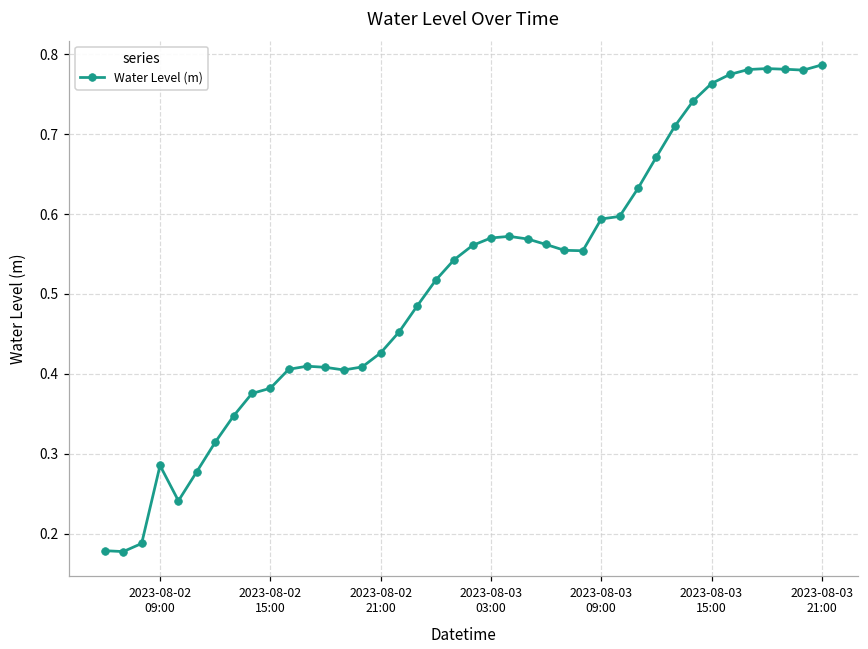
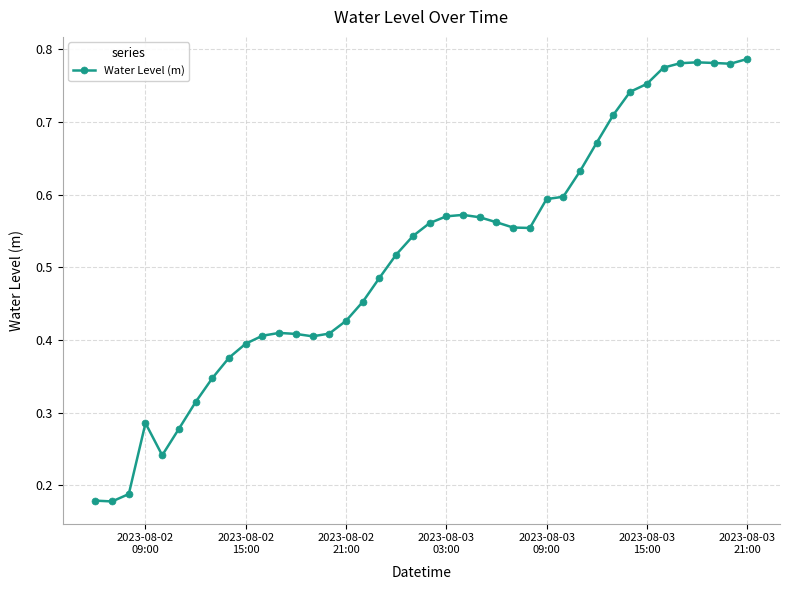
  {
    "2023-08-02 09:00": 0.29,
-   "2023-08-02 15:00": 0.38,
+   "2023-08-02 15:00": 0.39,
    "2023-08-02 21:00": 0.43,
    "2023-08-03 03:00": 0.57,
    "2023-08-03 09:00": 0.59,
-   "2023-08-03 15:00": 0.76,
+   "2023-08-03 15:00": 0.75,
    "2023-08-03 21:00": 0.79
  }
